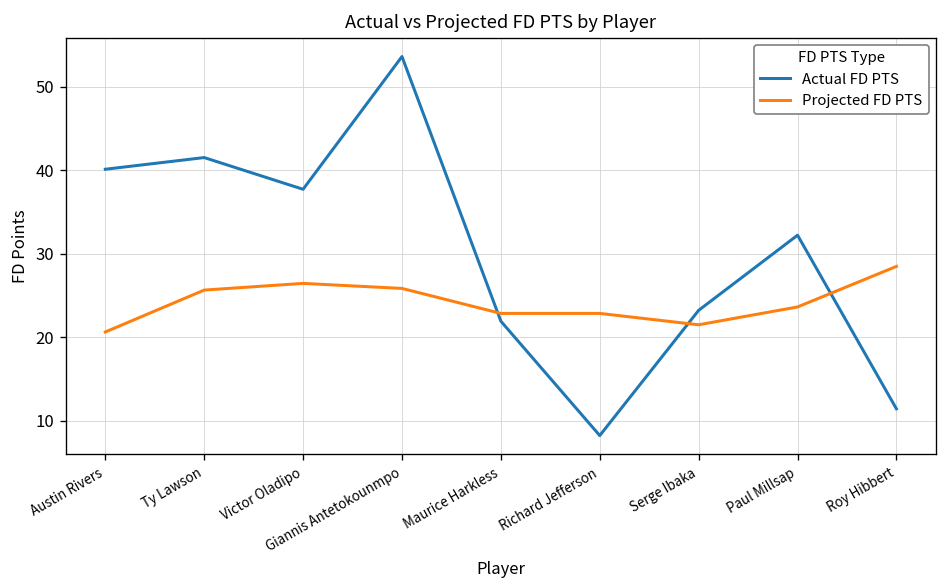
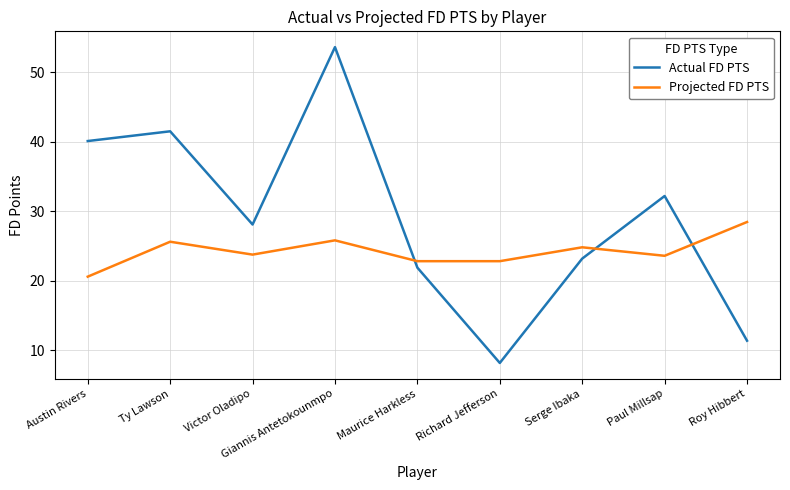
  {
    "Actual FD PTS": {
      "Austin Rivers": 40,
      "Ty Lawson": 42,
-     "Victor Oladipo": 38,
+     "Victor Oladipo": 28,
      "Giannis Antetokounmpo": 54,
      "Maurice Harkless": 22,
      "Richard Jefferson": 8,
      "Serge Ibaka": 23,
      "Paul Millsap": 32,
      "Roy Hibbert": 11
    },
    "Projected FD PTS": {
      "Austin Rivers": 21,
      "Ty Lawson": 26,
-     "Victor Oladipo": 26,
+     "Victor Oladipo": 24,
      "Giannis Antetokounmpo": 26,
      "Maurice Harkless": 23,
      "Richard Jefferson": 23,
-     "Serge Ibaka": 21,
+     "Serge Ibaka": 25,
      "Paul Millsap": 24,
      "Roy Hibbert": 28
    }
  }
